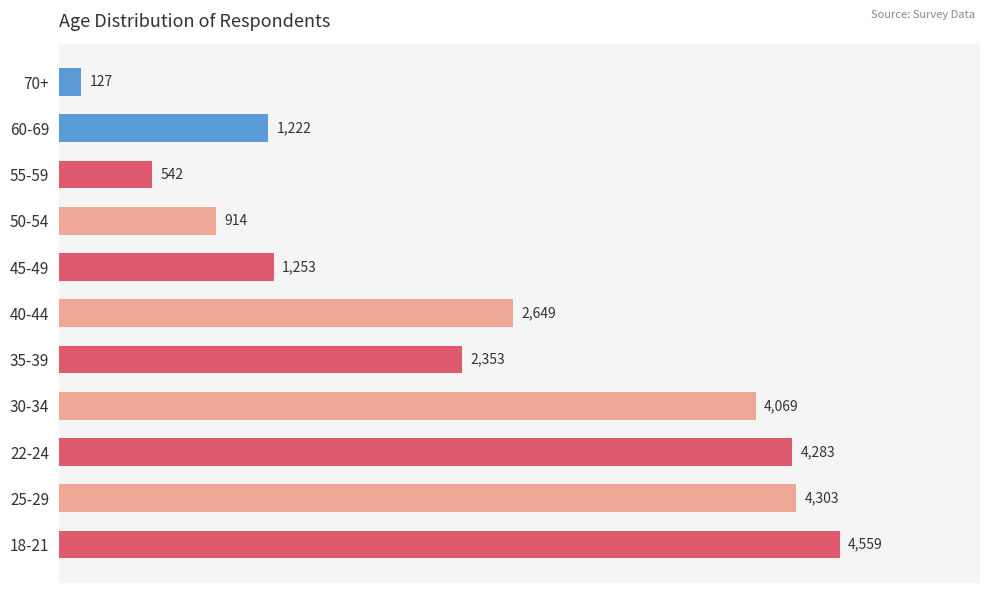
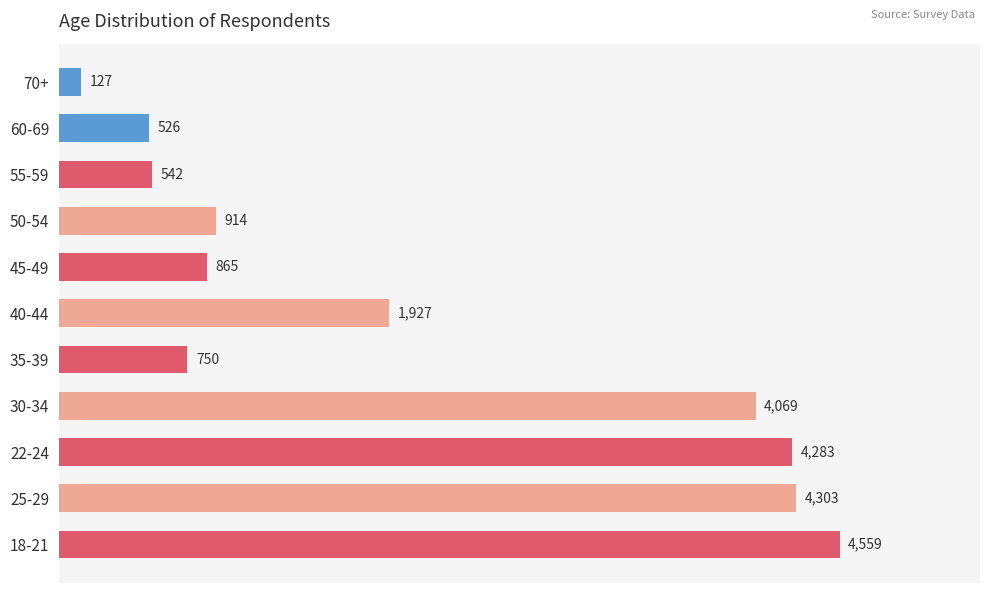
  {
    "70+": "127",
-   "60-69": "1,222",
+   "60-69": "526",
    "55-59": "542",
    "50-54": "914",
-   "45-49": "1,253",
-   "40-44": "2,649",
-   "35-39": "2,353",
+   "45-49": "865",
+   "40-44": "1,927",
+   "35-39": "750",
    "30-34": "4,069",
    "22-24": "4,283",
    "25-29": "4,303",
    "18-21": "4,559"
  }
